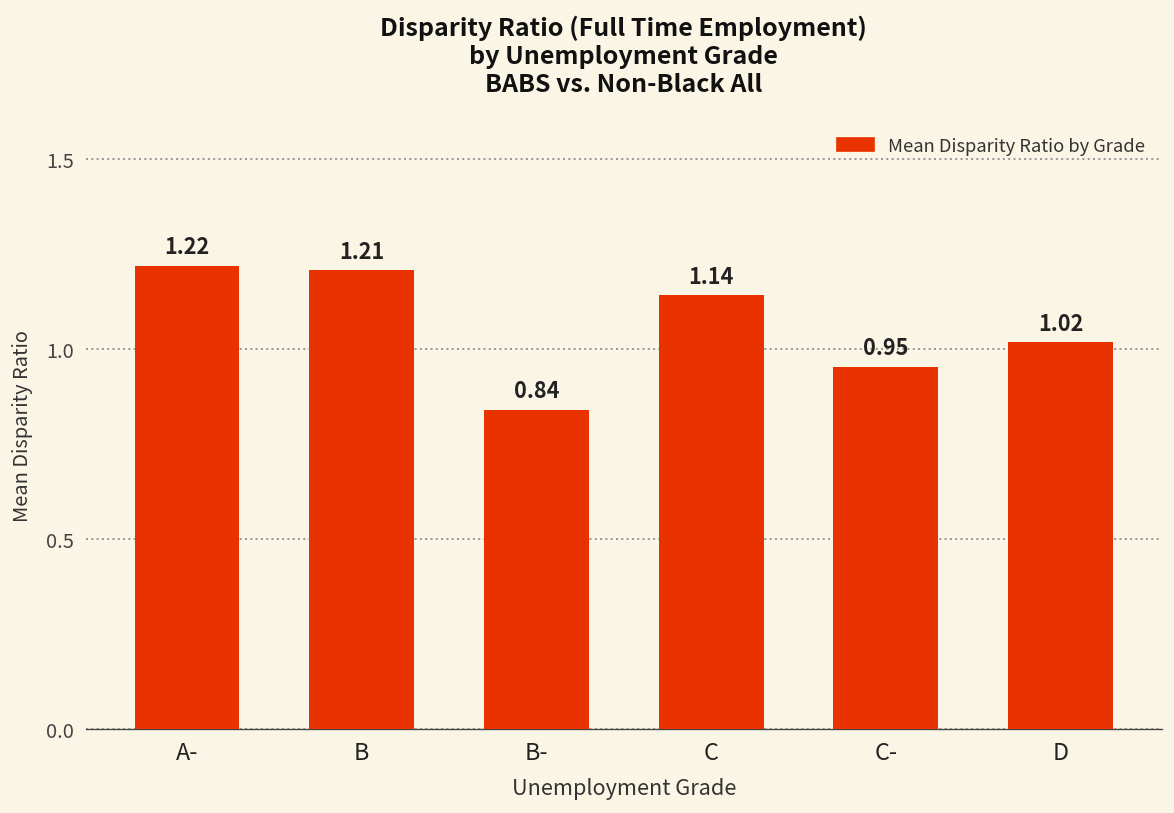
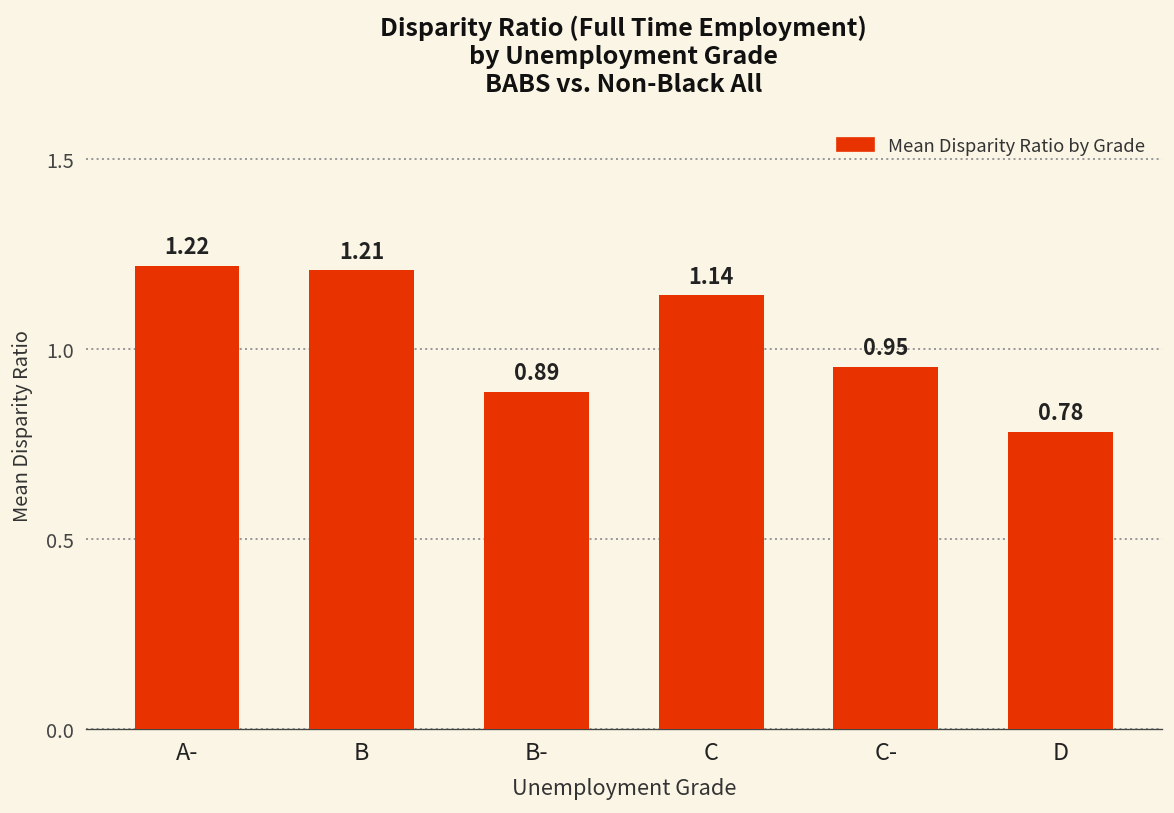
  {
    "A-": 1.22,
    "B": 1.21,
-   "B-": 0.84,
+   "B-": 0.89,
    "C": 1.14,
    "C-": 0.95,
-   "D": 1.02
+   "D": 0.78
  }
